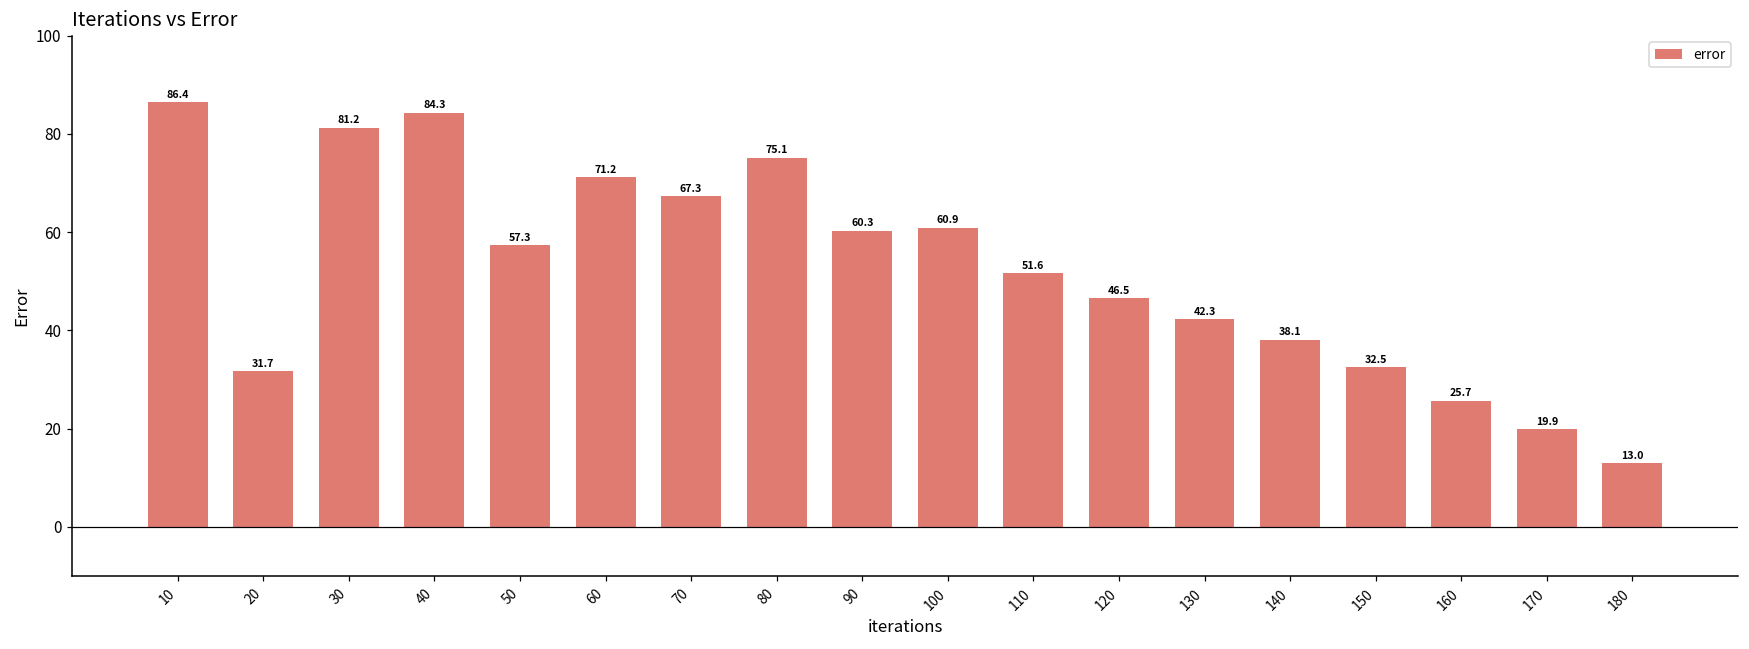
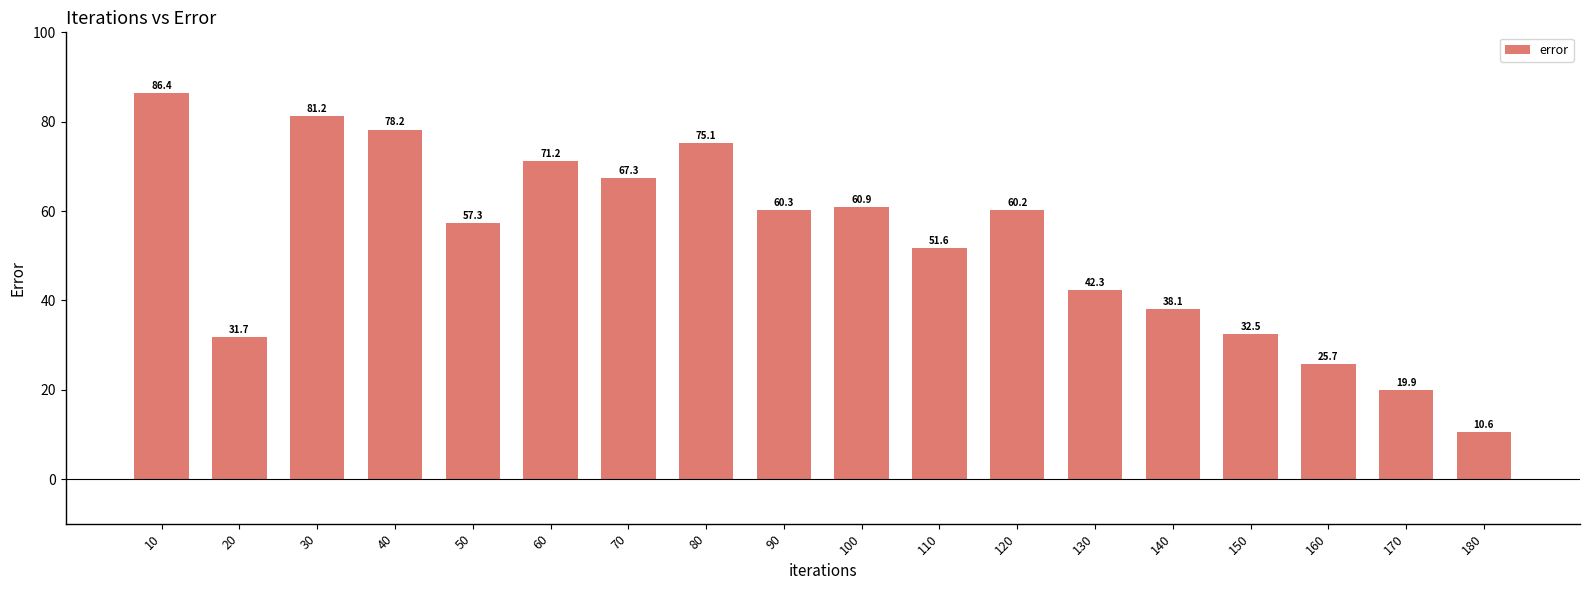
  {
    "10": 86.4,
    "20": 31.7,
    "30": 81.2,
-   "40": 84.3,
+   "40": 78.2,
    "50": 57.3,
    "60": 71.2,
    "70": 67.3,
    "80": 75.1,
    "90": 60.3,
    "100": 60.9,
    "110": 51.6,
-   "120": 46.5,
+   "120": 60.2,
    "130": 42.3,
    "140": 38.1,
    "150": 32.5,
    "160": 25.7,
    "170": 19.9,
-   "180": 13.0
+   "180": 10.6
  }
